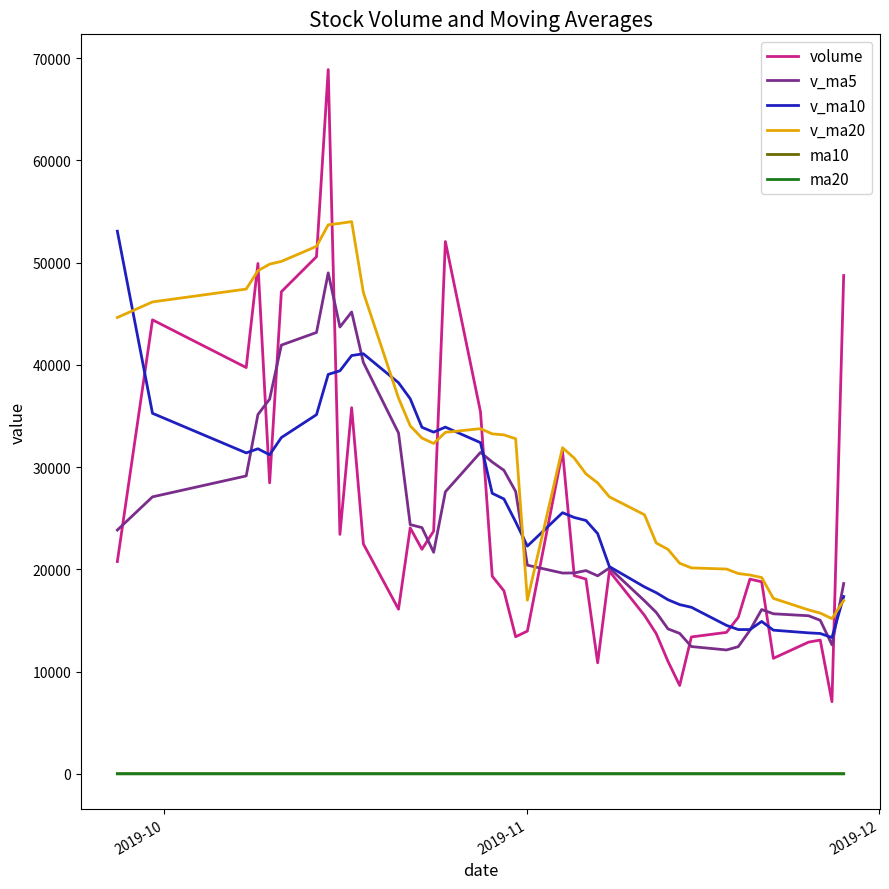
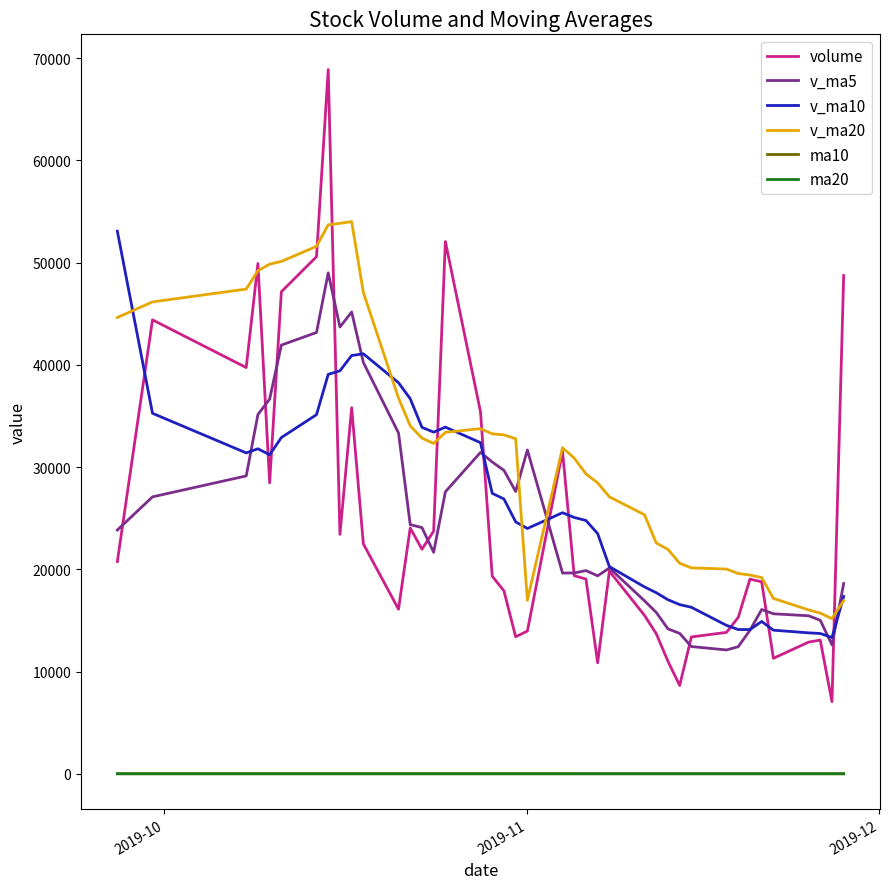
  {
    "volume": {
      "2019-11": 14000
    },
    "v_ma5": {
-     "2019-11": 20400
+     "2019-11": 31700
    },
    "v_ma10": {
-     "2019-11": 22300
+     "2019-11": 24000
    },
    "v_ma20": {
      "2019-11": 17000
    },
    "ma20": {
      "2019-11": 0
    }
  }
